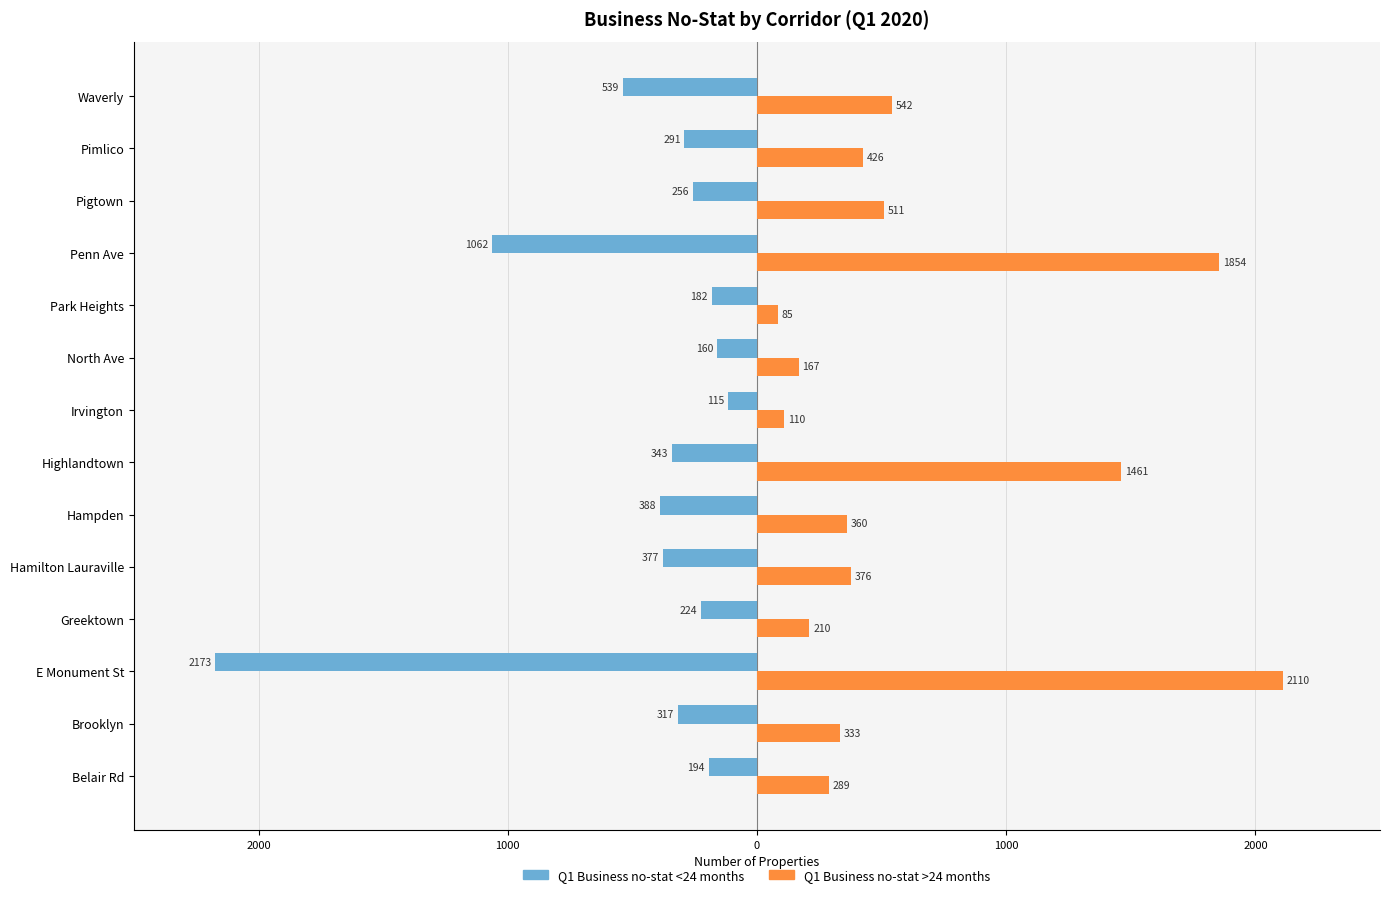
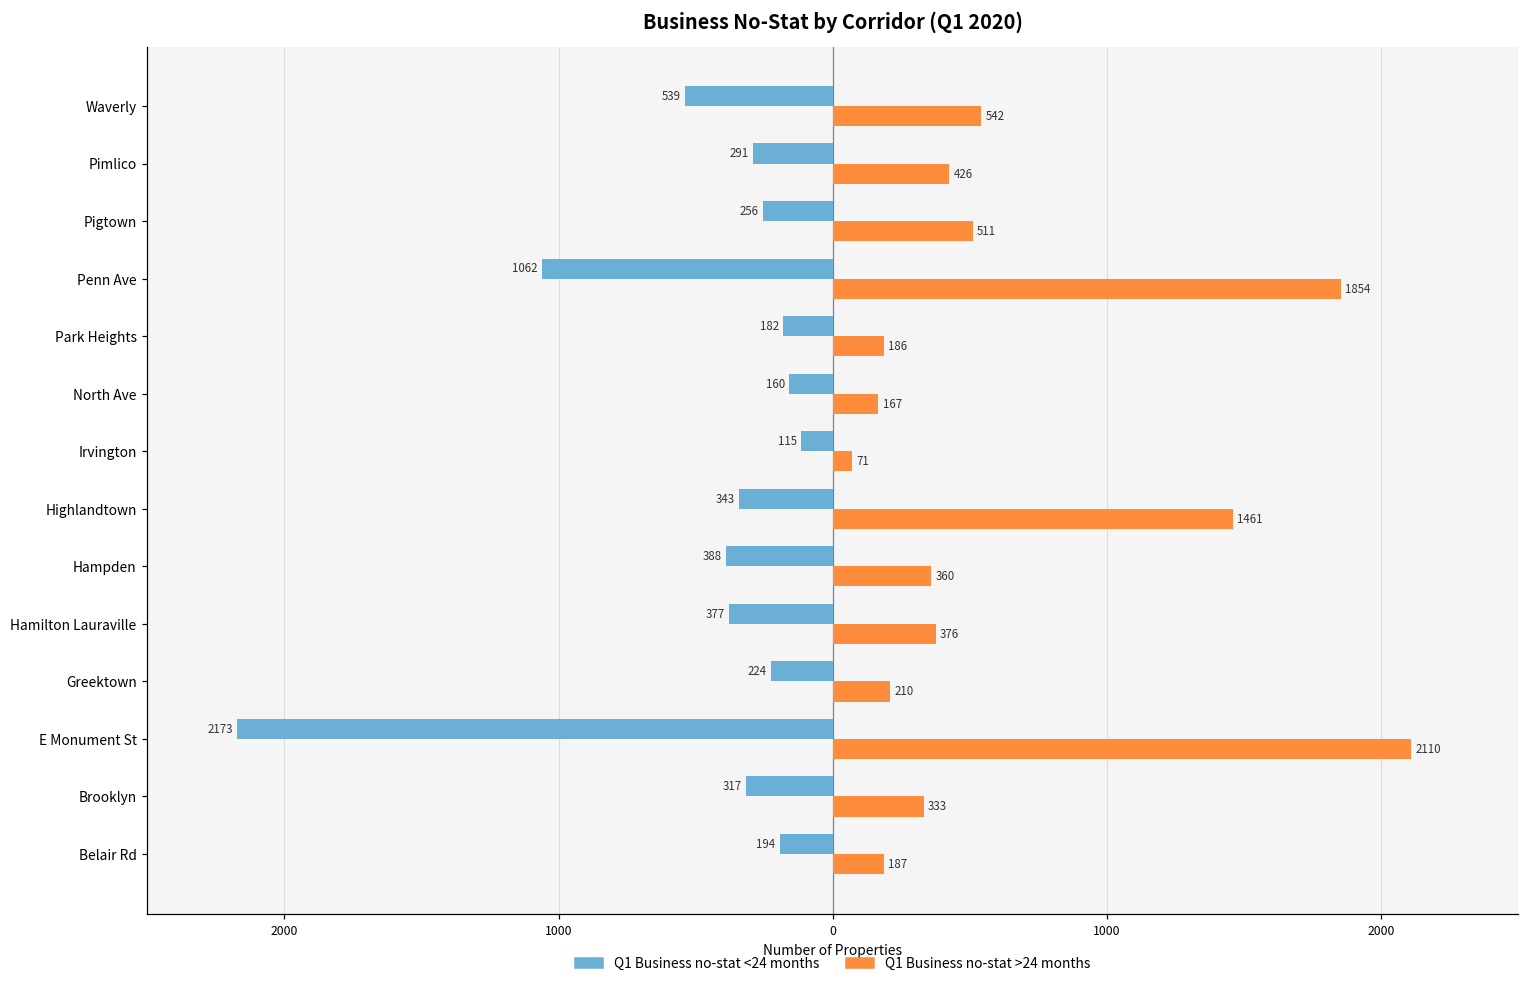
  {
    "Q1 Business no-stat >24 months": {
      "Waverly": 542,
      "Pimlico": 426,
      "Pigtown": 511,
      "Penn Ave": 1854,
-     "Park Heights": 85,
+     "Park Heights": 186,
      "North Ave": 167,
-     "Irvington": 110,
+     "Irvington": 71,
      "Highlandtown": 1461,
      "Hampden": 360,
      "Hamilton Lauraville": 376,
      "Greektown": 210,
      "E Monument St": 2110,
      "Brooklyn": 333,
-     "Belair Rd": 289
+     "Belair Rd": 187
    }
  }
